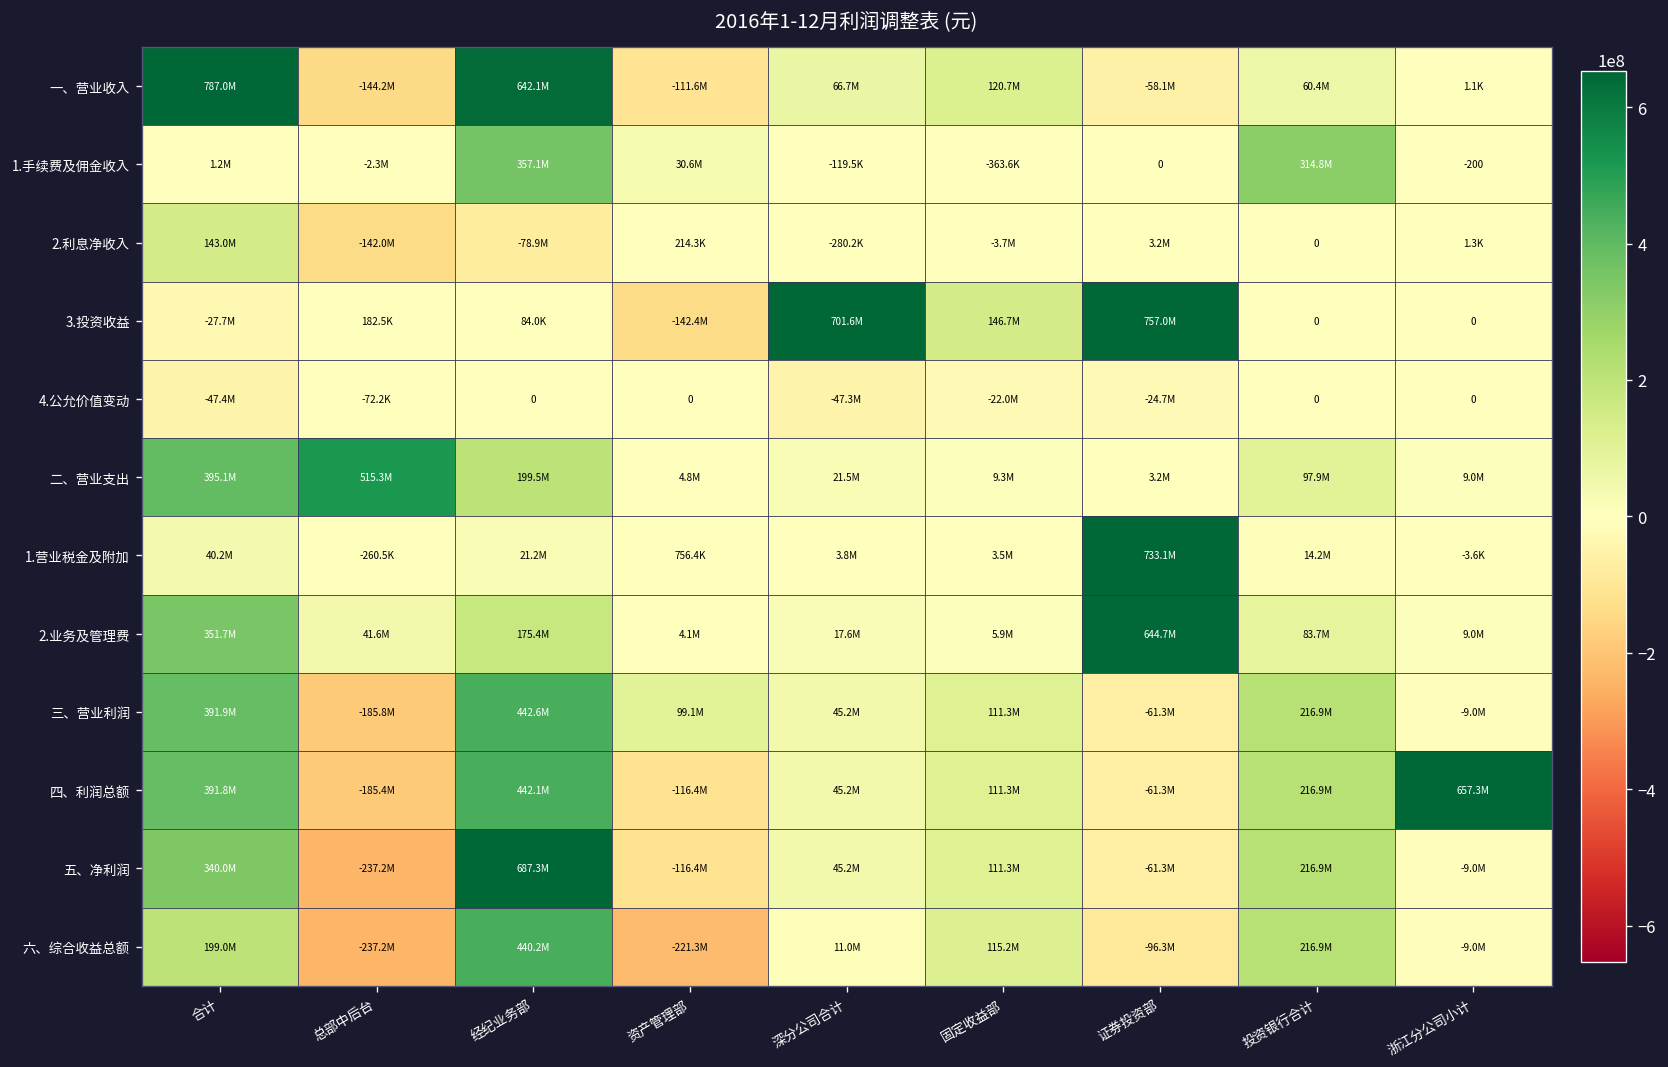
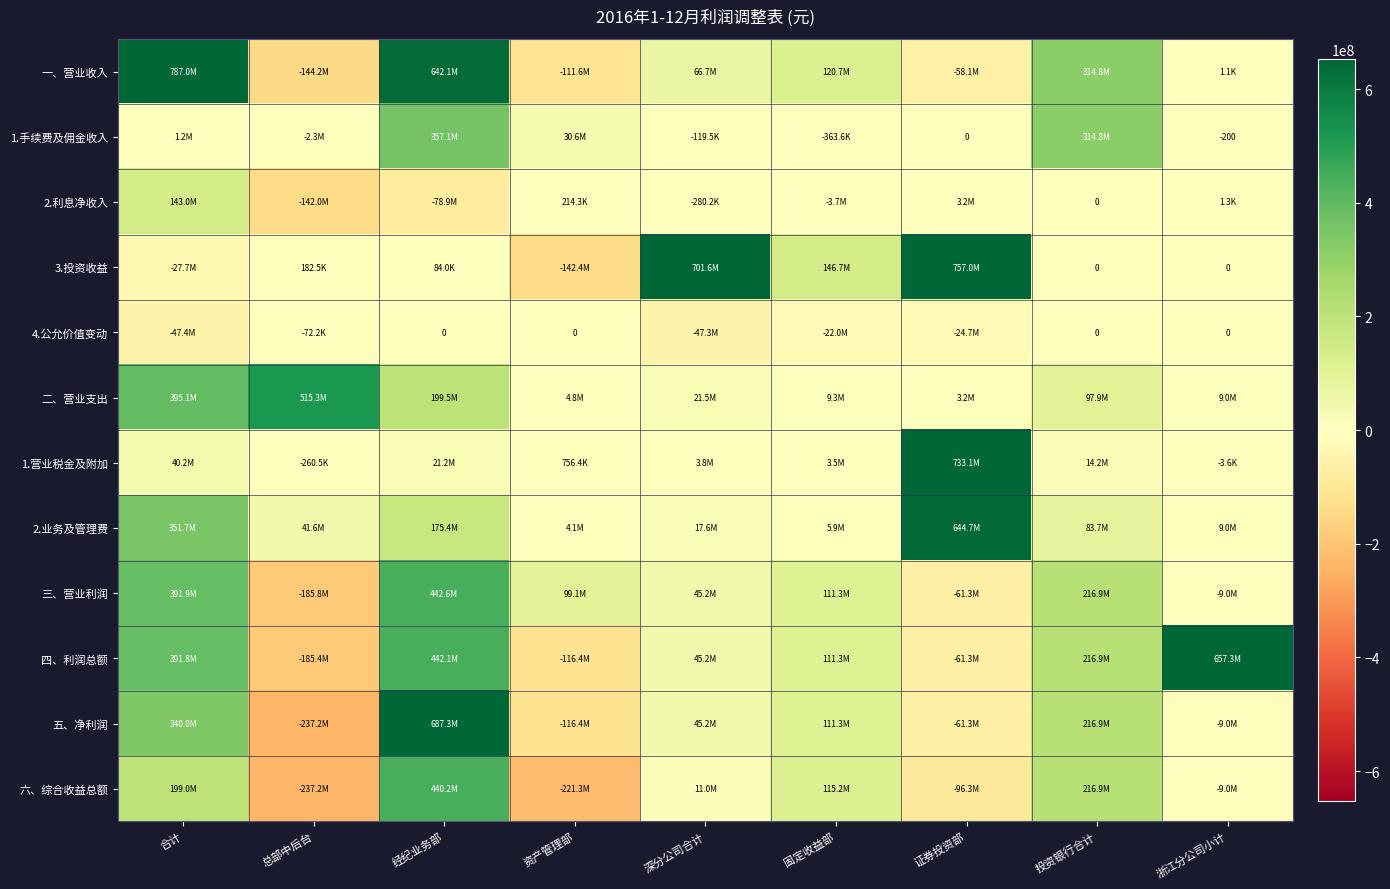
  {
    "一、营业收入": {
      "合计": "787.0M",
      "总部中后台": "-144.2M",
      "经纪业务部": "642.1M",
      "资产管理部": "-111.6M",
      "深分公司合计": "66.7M",
      "固定收益部": "120.7M",
      "证券投资部": "-58.1M",
-     "投资银行合计": "60.4M",
+     "投资银行合计": "314.8M",
      "浙江分公司小计": "1.1K"
    },
    "1.手续费及佣金收入": {
      "合计": "1.2M",
      "总部中后台": "-2.3M",
      "经纪业务部": "357.1M",
      "资产管理部": "30.6M",
      "深分公司合计": "-119.5K",
      "固定收益部": "-363.6K",
      "证券投资部": "0",
      "投资银行合计": "314.8M",
      "浙江分公司小计": "-200"
    },
    "2.利息净收入": {
      "合计": "143.0M",
      "总部中后台": "-142.0M",
      "经纪业务部": "-78.9M",
      "资产管理部": "214.3K",
      "深分公司合计": "-280.2K",
      "固定收益部": "-3.7M",
      "证券投资部": "3.2M",
      "投资银行合计": "0",
      "浙江分公司小计": "1.3K"
    },
    "3.投资收益": {
      "合计": "-27.7M",
      "总部中后台": "182.5K",
      "经纪业务部": "84.0K",
      "资产管理部": "-142.4M",
      "深分公司合计": "701.6M",
      "固定收益部": "146.7M",
      "证券投资部": "757.0M",
      "投资银行合计": "0",
      "浙江分公司小计": "0"
    },
    "4.公允价值变动": {
      "合计": "-47.4M",
      "总部中后台": "-72.2K",
      "经纪业务部": "0",
      "资产管理部": "0",
      "深分公司合计": "-47.3M",
      "固定收益部": "-22.0M",
      "证券投资部": "-24.7M",
      "投资银行合计": "0",
      "浙江分公司小计": "0"
    },
    "二、营业支出": {
      "合计": "395.1M",
      "总部中后台": "515.3M",
      "经纪业务部": "199.5M",
      "资产管理部": "4.8M",
      "深分公司合计": "21.5M",
      "固定收益部": "9.3M",
      "证券投资部": "3.2M",
      "投资银行合计": "97.9M",
      "浙江分公司小计": "9.0M"
    },
    "1.营业税金及附加": {
      "合计": "40.2M",
      "总部中后台": "-260.5K",
      "经纪业务部": "21.2M",
      "资产管理部": "756.4K",
      "深分公司合计": "3.8M",
      "固定收益部": "3.5M",
      "证券投资部": "733.1M",
      "投资银行合计": "14.2M",
      "浙江分公司小计": "-3.6K"
    },
    "2.业务及管理费": {
      "合计": "351.7M",
      "总部中后台": "41.6M",
      "经纪业务部": "175.4M",
      "资产管理部": "4.1M",
      "深分公司合计": "17.6M",
      "固定收益部": "5.9M",
      "证券投资部": "644.7M",
      "投资银行合计": "83.7M",
      "浙江分公司小计": "9.0M"
    },
    "三、营业利润": {
      "合计": "391.9M",
      "总部中后台": "-185.8M",
      "经纪业务部": "442.6M",
      "资产管理部": "99.1M",
      "深分公司合计": "45.2M",
      "固定收益部": "111.3M",
      "证券投资部": "-61.3M",
      "投资银行合计": "216.9M",
      "浙江分公司小计": "-9.0M"
    },
    "四、利润总额": {
      "合计": "391.8M",
      "总部中后台": "-185.4M",
      "经纪业务部": "442.1M",
      "资产管理部": "-116.4M",
      "深分公司合计": "45.2M",
      "固定收益部": "111.3M",
      "证券投资部": "-61.3M",
      "投资银行合计": "216.9M",
      "浙江分公司小计": "657.3M"
    },
    "五、净利润": {
      "合计": "340.0M",
      "总部中后台": "-237.2M",
      "经纪业务部": "687.3M",
      "资产管理部": "-116.4M",
      "深分公司合计": "45.2M",
      "固定收益部": "111.3M",
      "证券投资部": "-61.3M",
      "投资银行合计": "216.9M",
      "浙江分公司小计": "-9.0M"
    },
    "六、综合收益总额": {
      "合计": "199.0M",
      "总部中后台": "-237.2M",
      "经纪业务部": "440.2M",
      "资产管理部": "-221.3M",
      "深分公司合计": "11.0M",
      "固定收益部": "115.2M",
      "证券投资部": "-96.3M",
      "投资银行合计": "216.9M",
      "浙江分公司小计": "-9.0M"
    }
  }
